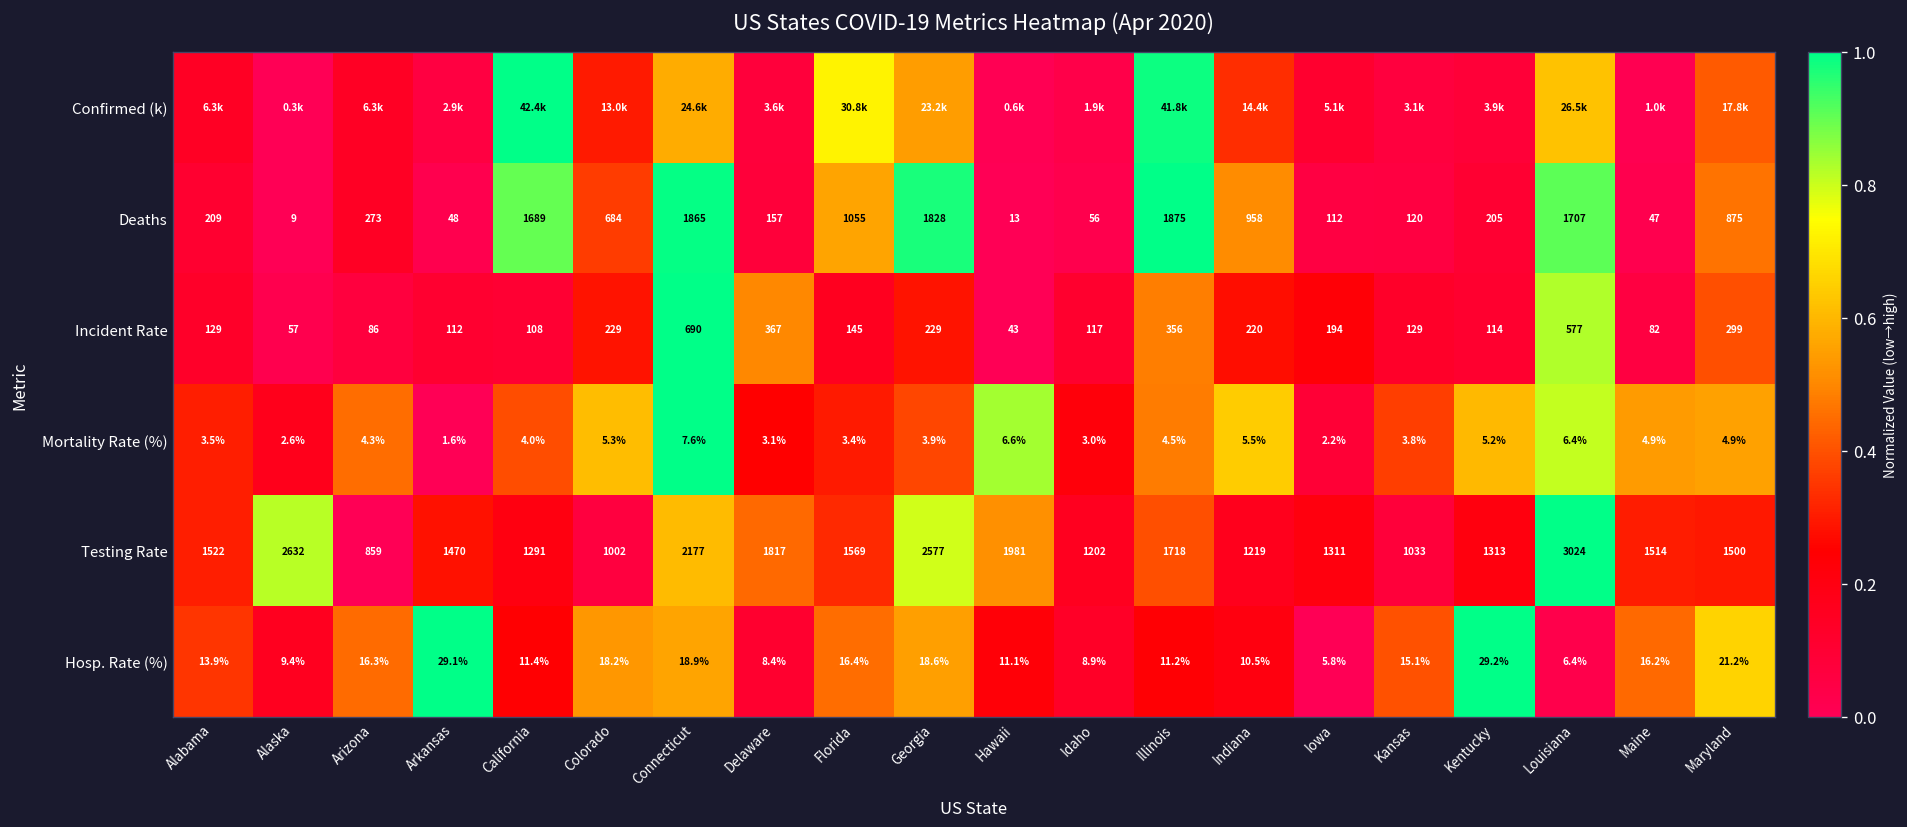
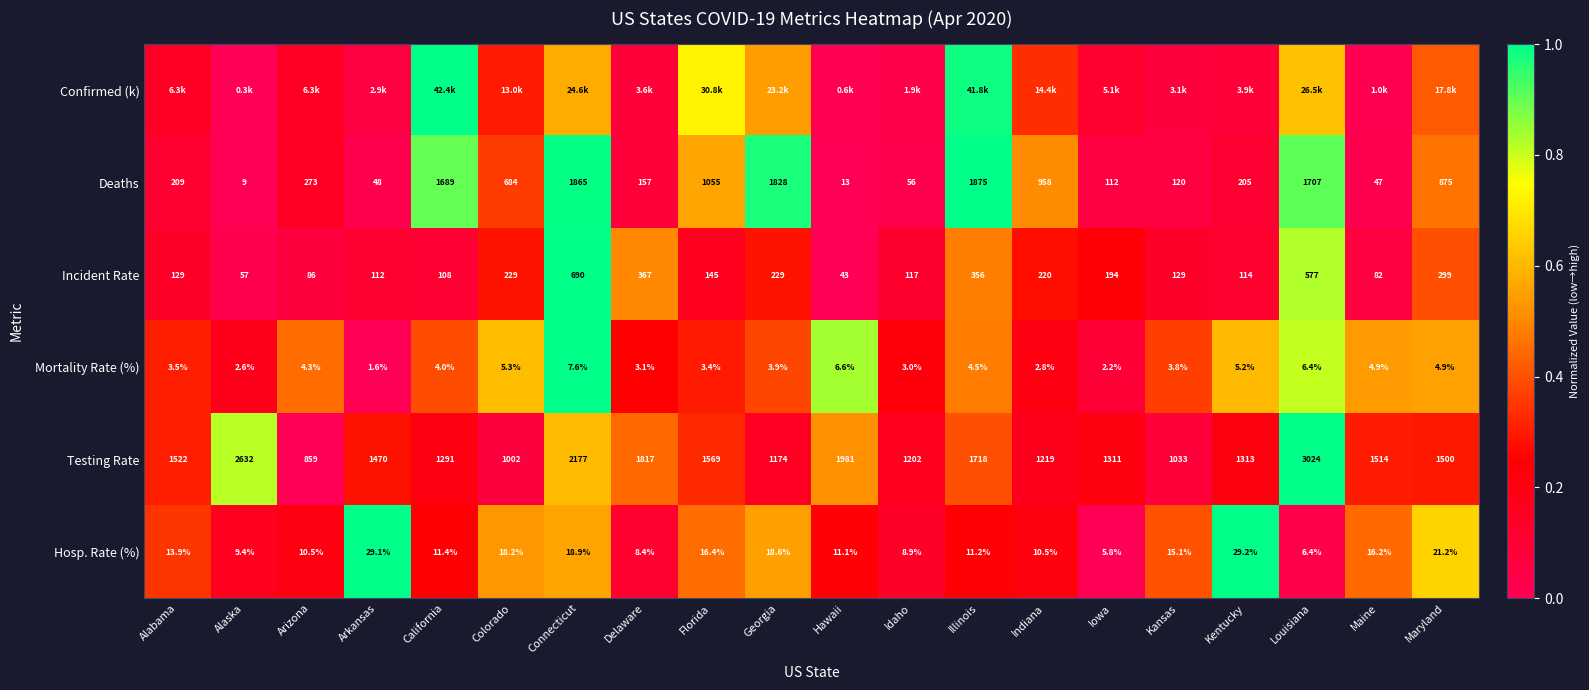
  {
    "Confirmed (k)": {
      "Alabama": "6.3k",
      "Alaska": "0.3k",
      "Arizona": "6.3k",
      "Arkansas": "2.9k",
      "California": "42.4k",
      "Colorado": "13.0k",
      "Connecticut": "24.6k",
      "Delaware": "3.6k",
      "Florida": "30.8k",
      "Georgia": "23.2k",
      "Hawaii": "0.6k",
      "Idaho": "1.9k",
      "Illinois": "41.8k",
      "Indiana": "14.4k",
      "Iowa": "5.1k",
      "Kansas": "3.1k",
      "Kentucky": "3.9k",
      "Louisiana": "26.5k",
      "Maine": "1.0k",
      "Maryland": "17.8k"
    },
    "Deaths": {
      "Alabama": "209",
      "Alaska": "9",
      "Arizona": "273",
      "Arkansas": "48",
      "California": "1689",
      "Colorado": "684",
      "Connecticut": "1865",
      "Delaware": "157",
      "Florida": "1055",
      "Georgia": "1828",
      "Hawaii": "13",
      "Idaho": "56",
      "Illinois": "1875",
      "Indiana": "958",
      "Iowa": "112",
      "Kansas": "120",
      "Kentucky": "205",
      "Louisiana": "1707",
      "Maine": "47",
      "Maryland": "875"
    },
    "Incident Rate": {
      "Alabama": "129",
      "Alaska": "57",
      "Arizona": "86",
      "Arkansas": "112",
      "California": "108",
      "Colorado": "229",
      "Connecticut": "690",
      "Delaware": "367",
      "Florida": "145",
      "Georgia": "229",
      "Hawaii": "43",
      "Idaho": "117",
      "Illinois": "356",
      "Indiana": "220",
      "Iowa": "194",
      "Kansas": "129",
      "Kentucky": "114",
      "Louisiana": "577",
      "Maine": "82",
      "Maryland": "299"
    },
    "Mortality Rate (%)": {
      "Alabama": "3.5%",
      "Alaska": "2.6%",
      "Arizona": "4.3%",
      "Arkansas": "1.6%",
      "California": "4.0%",
      "Colorado": "5.3%",
      "Connecticut": "7.6%",
      "Delaware": "3.1%",
      "Florida": "3.4%",
      "Georgia": "3.9%",
      "Hawaii": "6.6%",
      "Idaho": "3.0%",
      "Illinois": "4.5%",
-     "Indiana": "5.5%",
+     "Indiana": "2.8%",
      "Iowa": "2.2%",
      "Kansas": "3.8%",
      "Kentucky": "5.2%",
      "Louisiana": "6.4%",
      "Maine": "4.9%",
      "Maryland": "4.9%"
    },
    "Testing Rate": {
      "Alabama": "1522",
      "Alaska": "2632",
      "Arizona": "859",
      "Arkansas": "1470",
      "California": "1291",
      "Colorado": "1002",
      "Connecticut": "2177",
      "Delaware": "1817",
      "Florida": "1569",
-     "Georgia": "2577",
+     "Georgia": "1174",
      "Hawaii": "1981",
      "Idaho": "1202",
      "Illinois": "1718",
      "Indiana": "1219",
      "Iowa": "1311",
      "Kansas": "1033",
      "Kentucky": "1313",
      "Louisiana": "3024",
      "Maine": "1514",
      "Maryland": "1500"
    },
    "Hosp. Rate (%)": {
      "Alabama": "13.9%",
      "Alaska": "9.4%",
-     "Arizona": "16.3%",
+     "Arizona": "10.5%",
      "Arkansas": "29.1%",
      "California": "11.4%",
      "Colorado": "18.2%",
      "Connecticut": "18.9%",
      "Delaware": "8.4%",
      "Florida": "16.4%",
      "Georgia": "18.6%",
      "Hawaii": "11.1%",
      "Idaho": "8.9%",
      "Illinois": "11.2%",
      "Indiana": "10.5%",
      "Iowa": "5.8%",
      "Kansas": "15.1%",
      "Kentucky": "29.2%",
      "Louisiana": "6.4%",
      "Maine": "16.2%",
      "Maryland": "21.2%"
    }
  }
